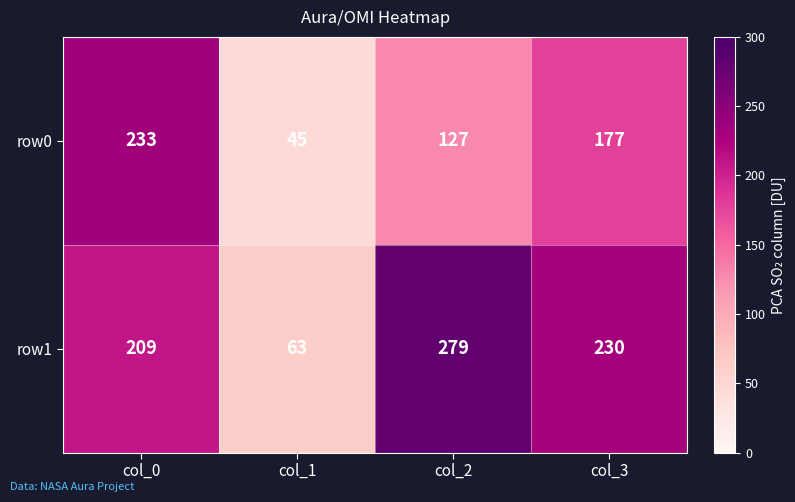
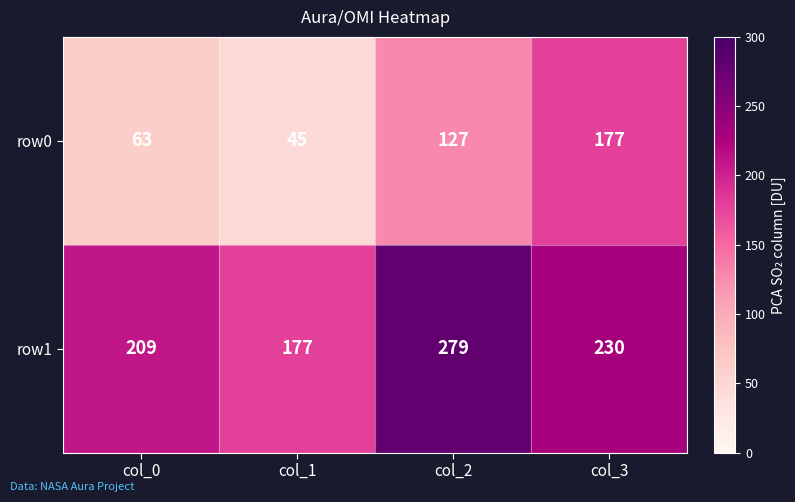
  {
    "row0": {
-     "col_0": 233,
+     "col_0": 63,
      "col_2": 127,
      "col_3": 177
    },
    "row1": {
      "col_0": 209,
-     "col_1": 63,
+     "col_1": 177,
      "col_2": 279,
      "col_3": 230
    }
  }
